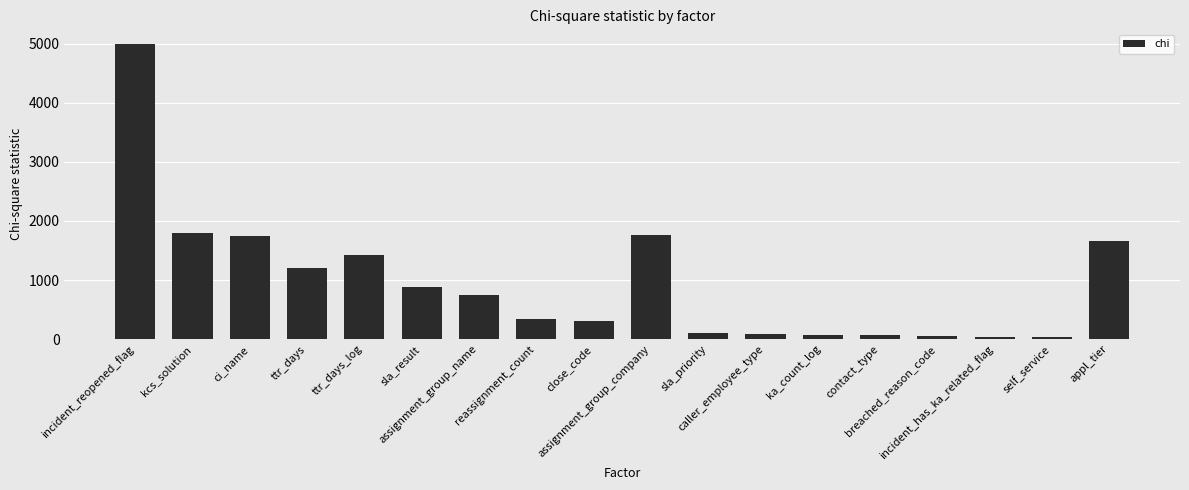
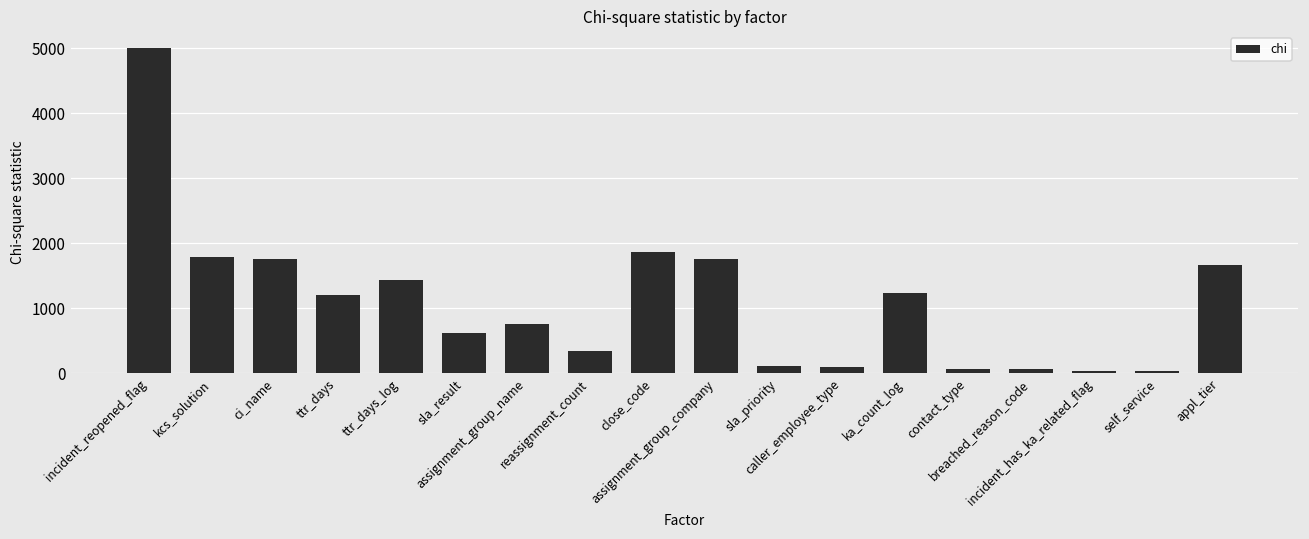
  {
    "incident_reopened_flag": 5000,
    "kcs_solution": 1800,
    "ci_name": 1800,
    "ttr_days": 1200,
    "ttr_days_log": 1400,
-   "sla_result": 900,
+   "sla_result": 600,
    "assignment_group_name": 700,
    "reassignment_count": 300,
-   "close_code": 300,
+   "close_code": 1900,
    "assignment_group_company": 1800,
    "sla_priority": 100,
    "caller_employee_type": 100,
-   "ka_count_log": 100,
+   "ka_count_log": 1200,
    "contact_type": 100,
    "breached_reason_code": 100,
    "appl_tier": 1700
  }
